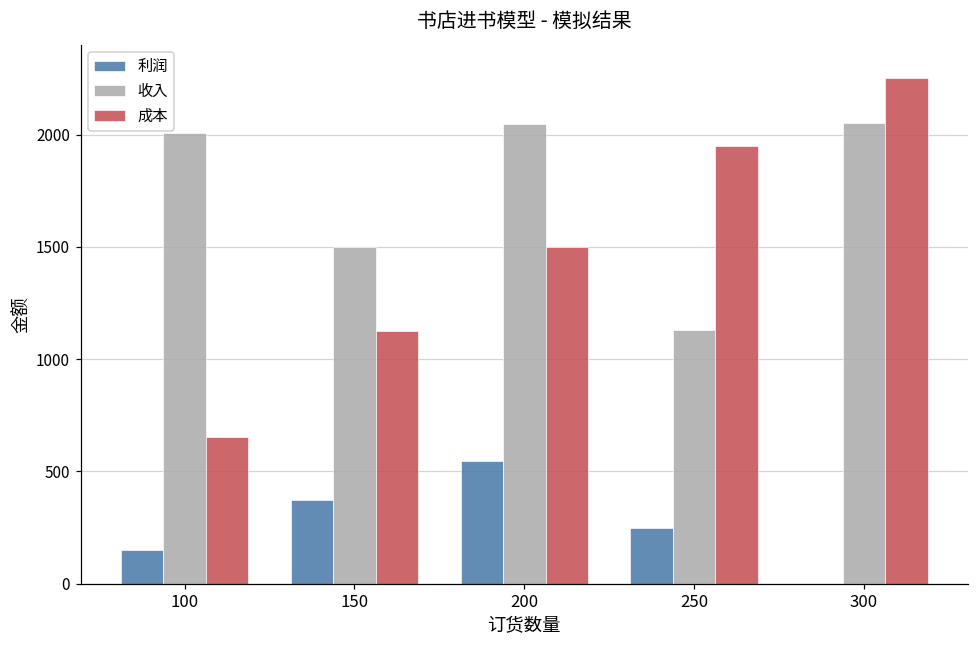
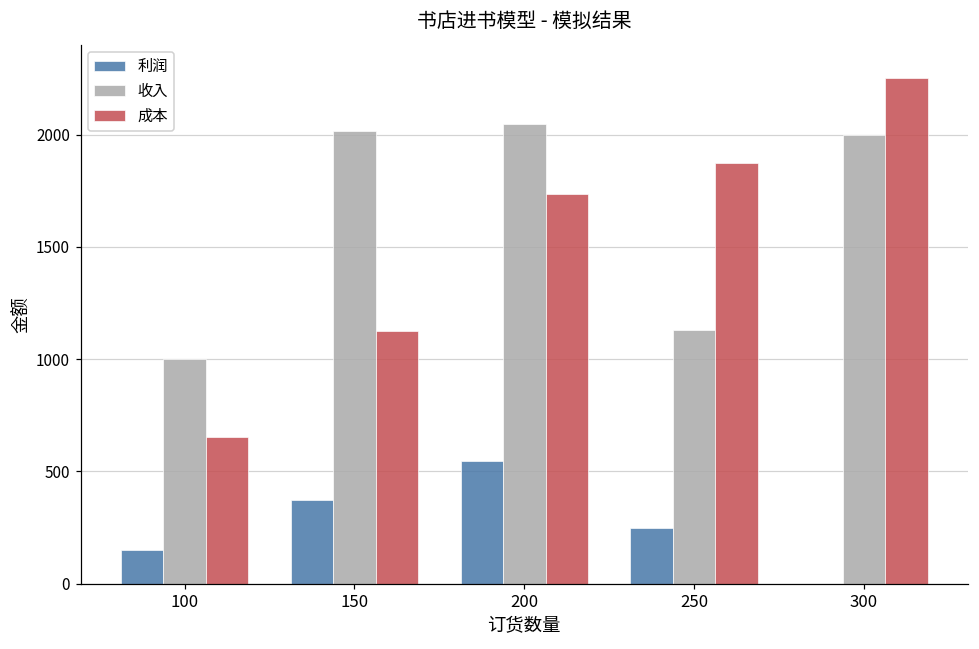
  {
    "利润": {
      "100": 150,
      "150": 380,
      "200": 550,
      "250": 250,
      "300": 0
    },
    "收入": {
-     "100": 2010,
-     "150": 1500,
+     "100": 1000,
+     "150": 2020,
      "200": 2050,
      "250": 1130,
-     "300": 2050
+     "300": 2000
    },
    "成本": {
      "100": 650,
      "150": 1130,
-     "200": 1500,
-     "250": 1950,
+     "200": 1740,
+     "250": 1880,
      "300": 2250
    }
  }
